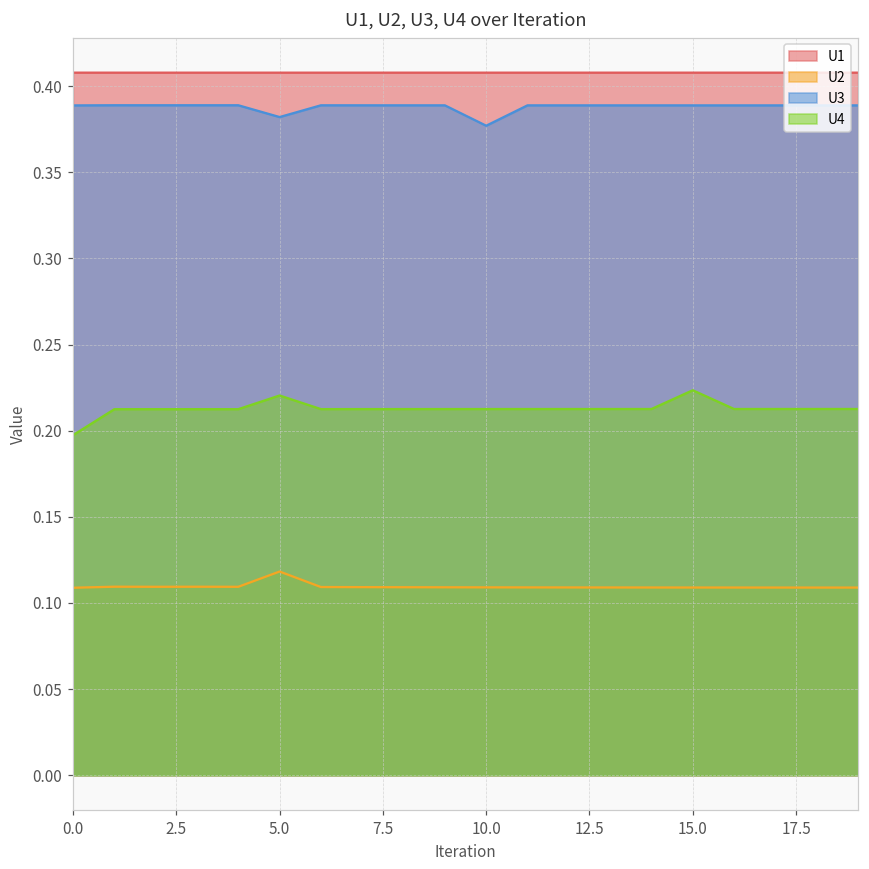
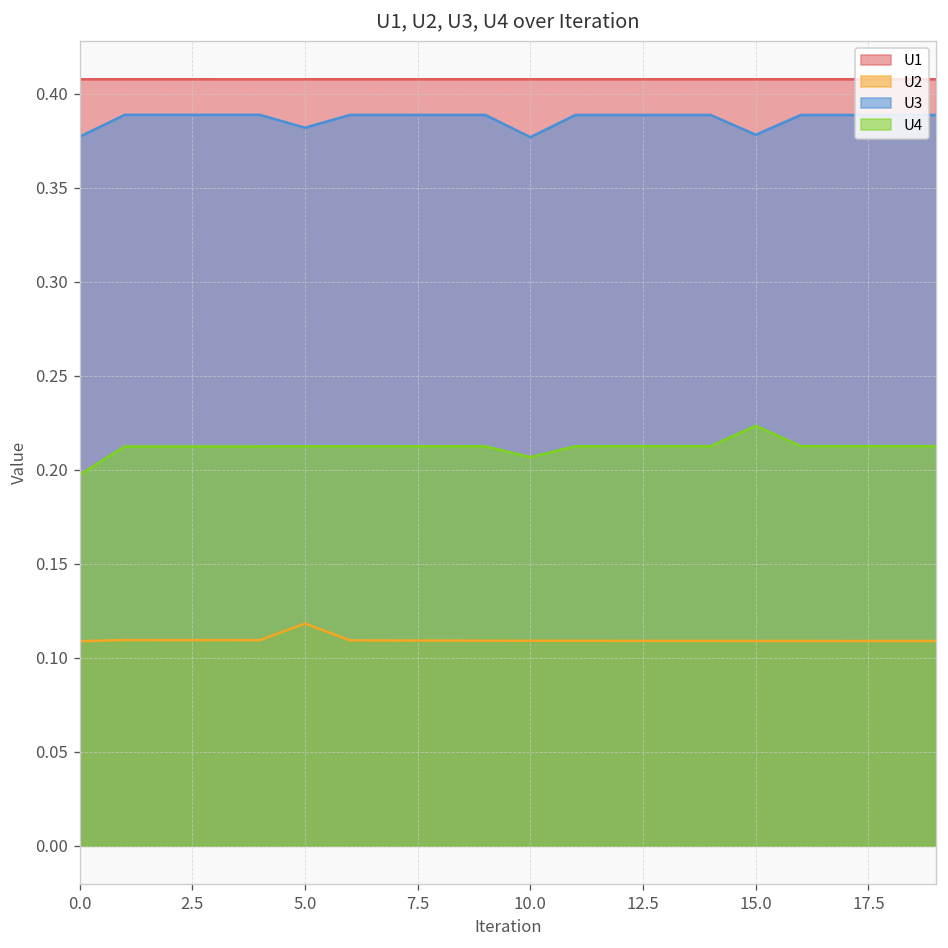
  {
    "U1": {
      "0.0": 0.408,
      "5.0": 0.408,
      "10.0": 0.408,
      "15.0": 0.408
    },
    "U2": {
      "0.0": 0.109,
      "5.0": 0.118,
      "10.0": 0.109,
      "15.0": 0.109
    },
    "U3": {
-     "0.0": 0.389,
+     "0.0": 0.377,
      "5.0": 0.382,
      "10.0": 0.377,
-     "15.0": 0.389
+     "15.0": 0.378
    },
    "U4": {
      "0.0": 0.197,
-     "5.0": 0.220,
-     "10.0": 0.213,
+     "5.0": 0.212,
+     "10.0": 0.207,
      "15.0": 0.223
    }
  }
